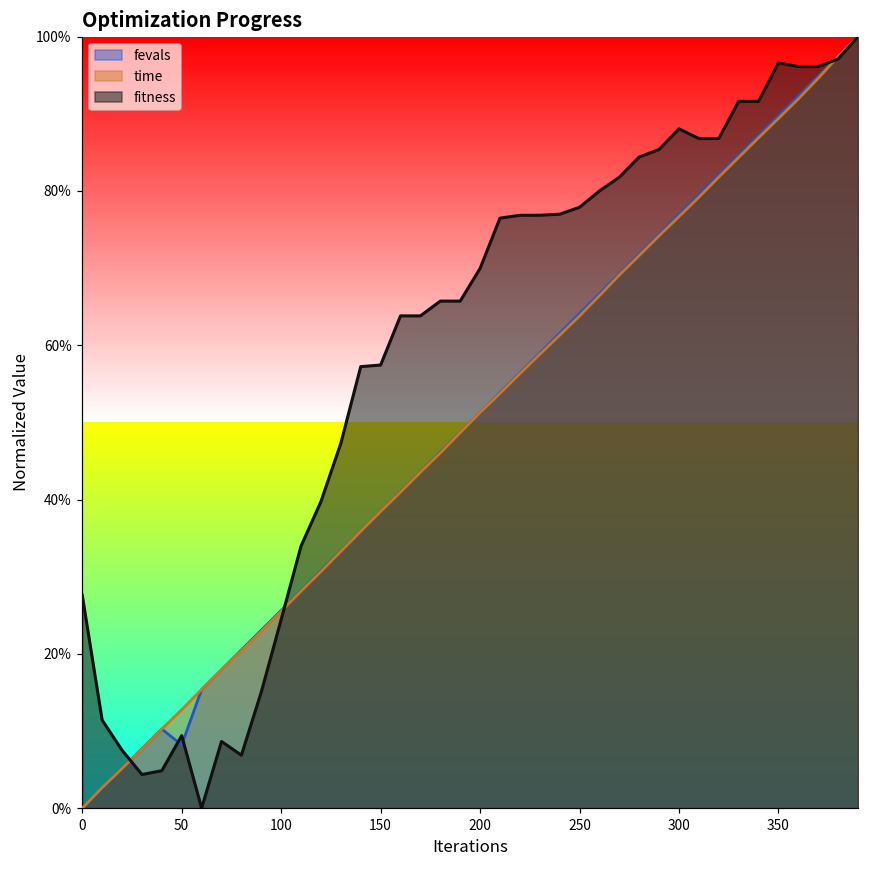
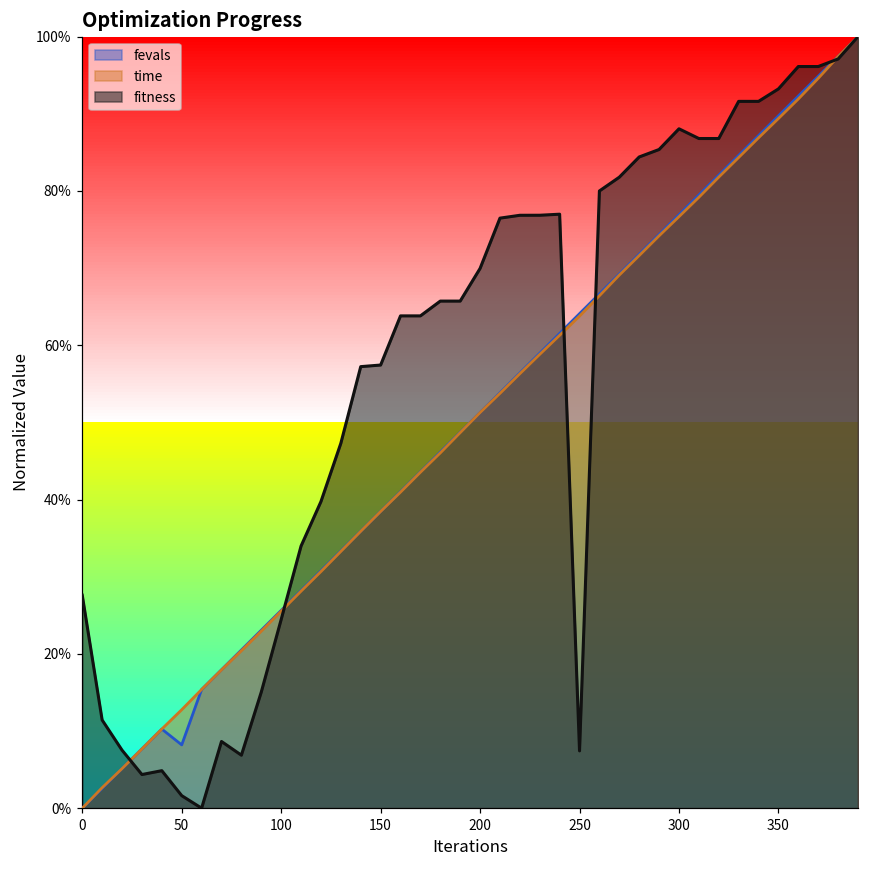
  {
    "fevals": {
      "50": "8%"
    },
    "time": {
      "50": "13%"
    },
    "fitness": {
      "0": "28%",
-     "50": "9%",
+     "50": "2%",
      "100": "24%",
      "150": "57%",
      "200": "70%",
-     "250": "78%",
+     "250": "7%",
      "300": "88%",
-     "350": "97%"
+     "350": "93%"
    }
  }
